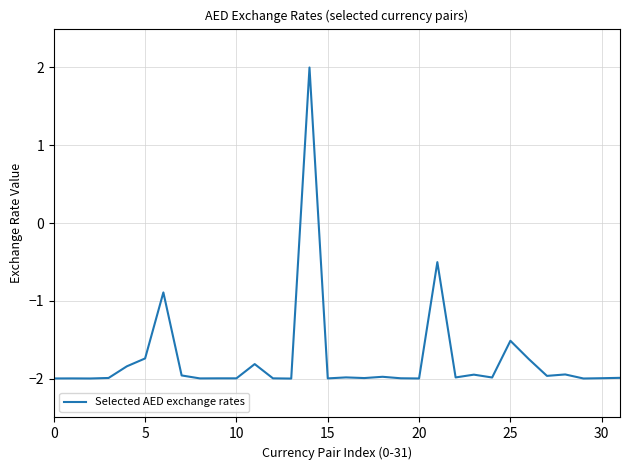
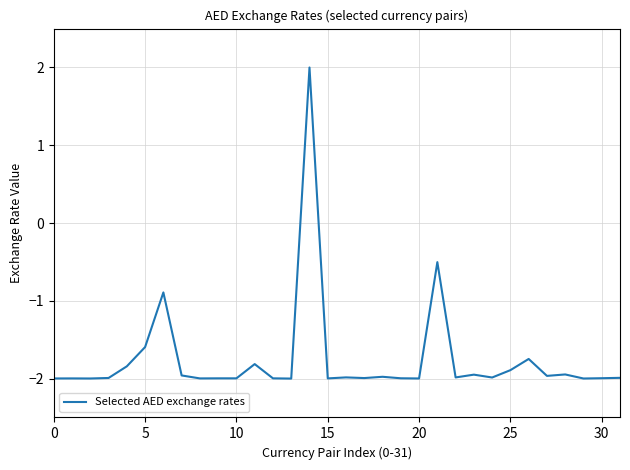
  {
    "0": -2.0,
-   "5": -1.7,
+   "5": -1.6,
    "10": -2.0,
    "15": -2.0,
    "20": -2.0,
-   "25": -1.5,
+   "25": -1.9,
    "30": -2.0
  }
